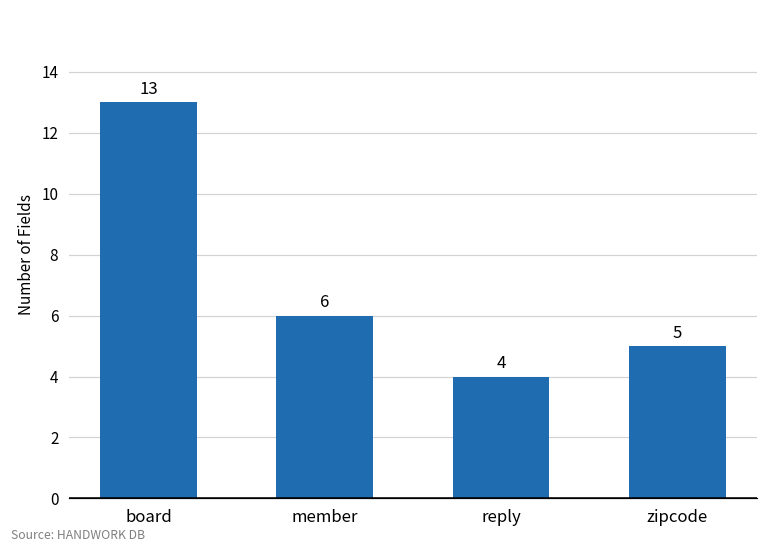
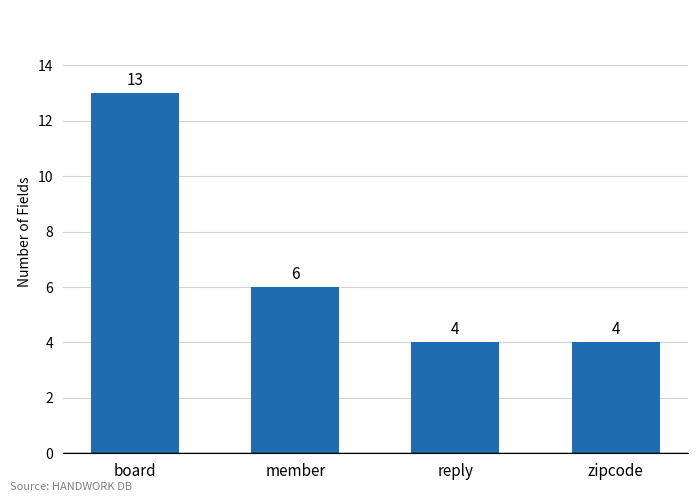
  {
    "board": 13,
    "member": 6,
    "reply": 4,
-   "zipcode": 5
+   "zipcode": 4
  }
